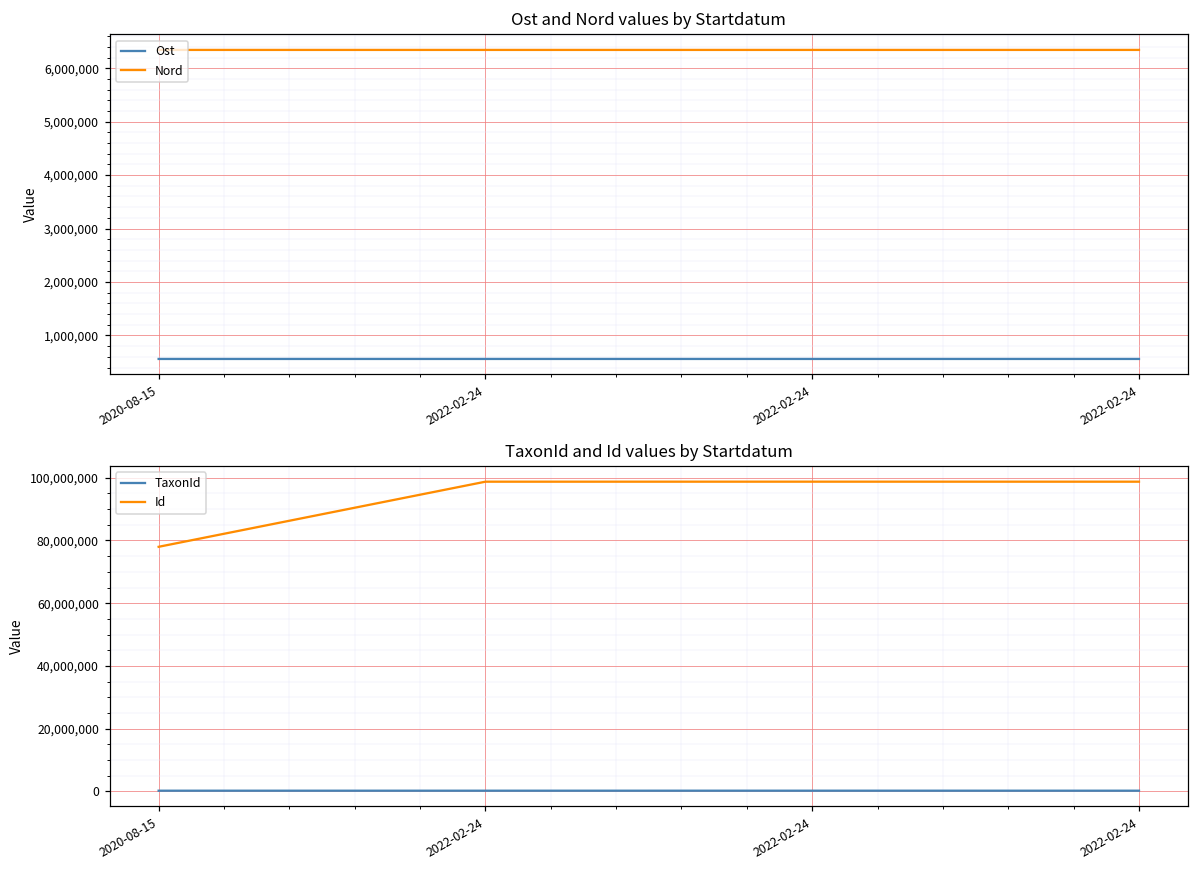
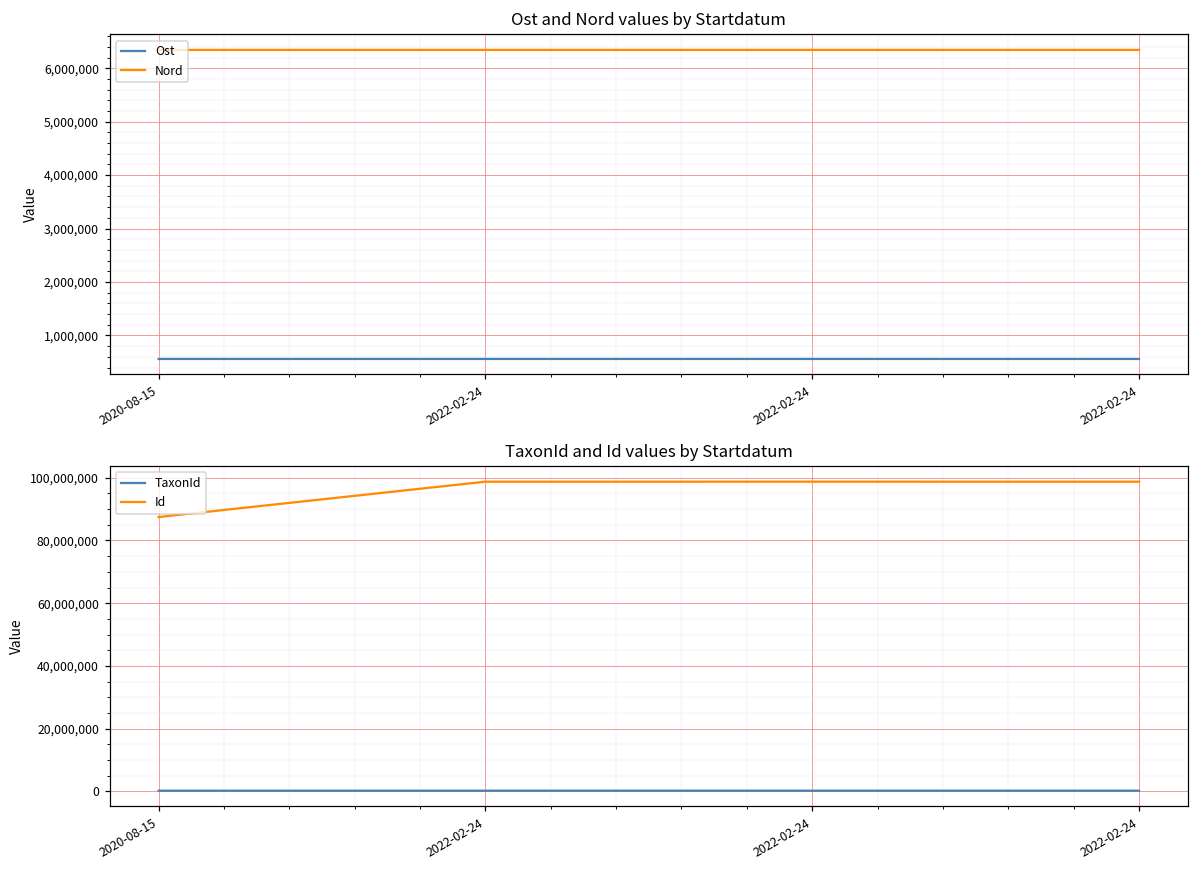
  {
    "Ost and Nord values by Startdatum": {
      "Ost": {
        "2020-08-15": "600,000"
      }
    },
    "TaxonId and Id values by Startdatum": {
      "TaxonId": {
        "2020-08-15": "0"
      },
      "Id": {
-       "2020-08-15": "78,000,000"
+       "2020-08-15": "87,000,000"
      }
    }
  }
